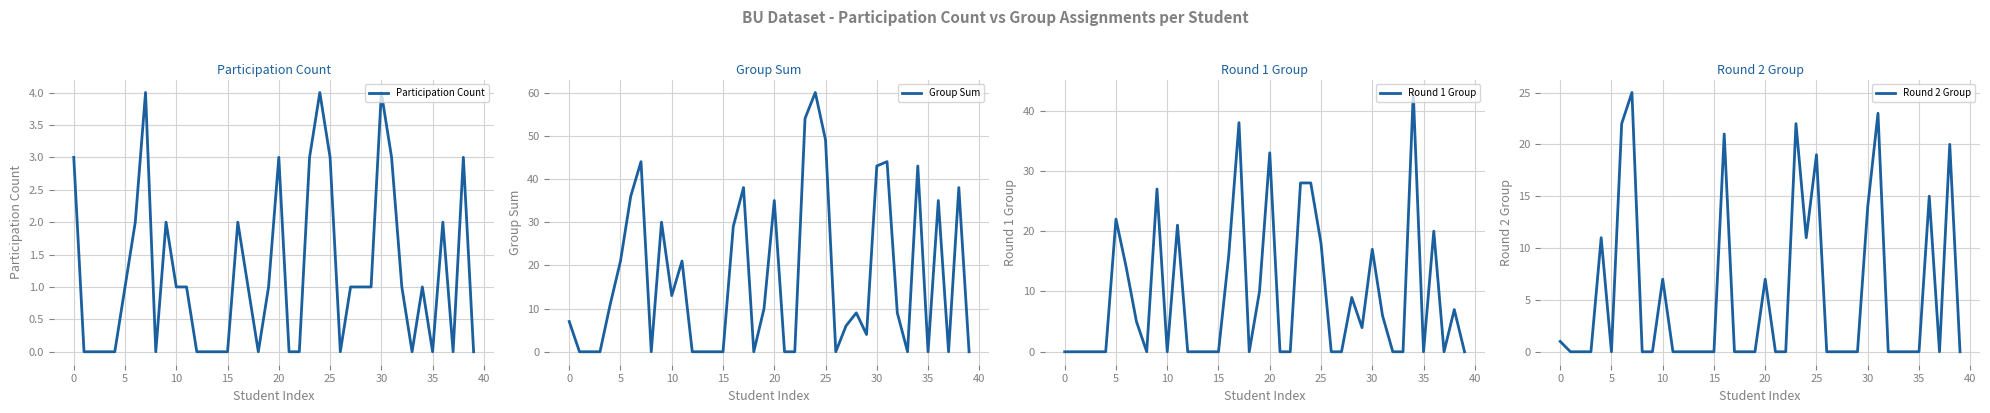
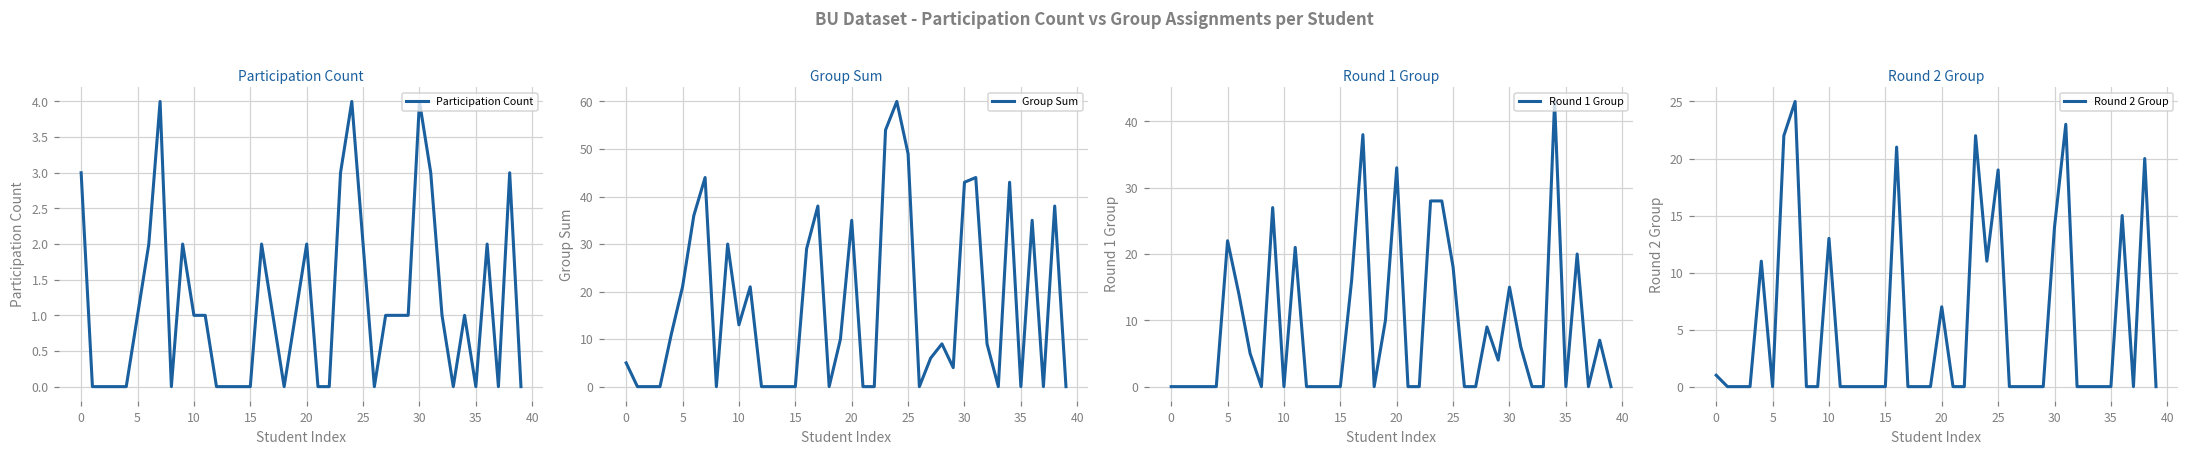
  {
    "Participation Count": {
      "0": 3,
      "5": 1,
      "10": 1,
      "15": 0,
-     "20": 3,
-     "25": 3,
+     "20": 2,
+     "25": 2,
      "35": 0
    },
    "Group Sum": {
-     "0": 7,
+     "0": 5,
      "5": 21,
      "10": 13,
      "15": 0,
      "20": 35,
      "25": 49,
      "30": 43,
      "35": 0
    },
    "Round 1 Group": {
      "0": 0,
      "5": 22,
      "10": 0,
      "15": 0,
      "20": 33,
      "25": 18,
-     "30": 17,
+     "30": 15,
      "35": 0
    },
    "Round 2 Group": {
      "0": 1,
      "5": 0,
-     "10": 7,
+     "10": 13,
      "15": 0,
      "20": 7,
      "25": 19,
      "30": 14,
      "35": 0
    }
  }
